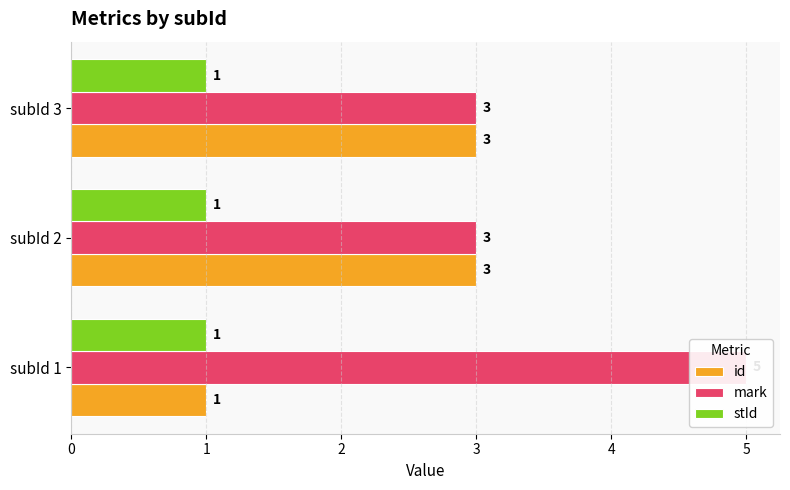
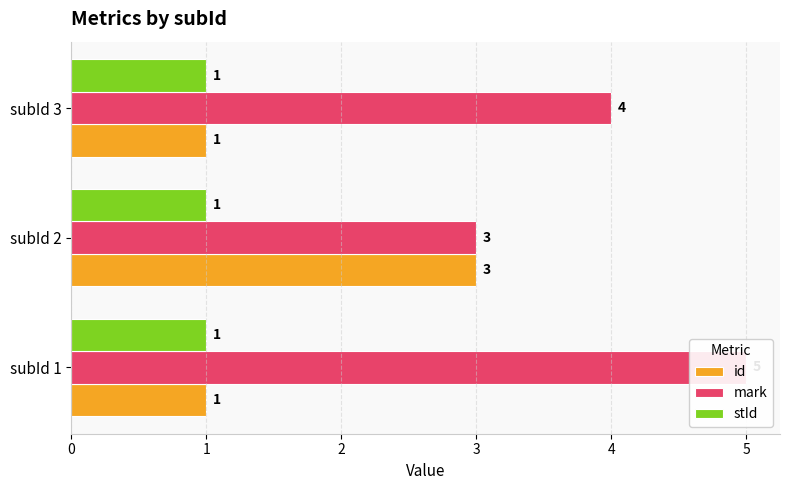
  {
    "id": {
-     "subId 3": 3,
+     "subId 3": 1,
      "subId 2": 3,
      "subId 1": 1
    },
    "mark": {
-     "subId 3": 3,
+     "subId 3": 4,
      "subId 2": 3
    },
    "stId": {
      "subId 3": 1,
      "subId 2": 1,
      "subId 1": 1
    }
  }
